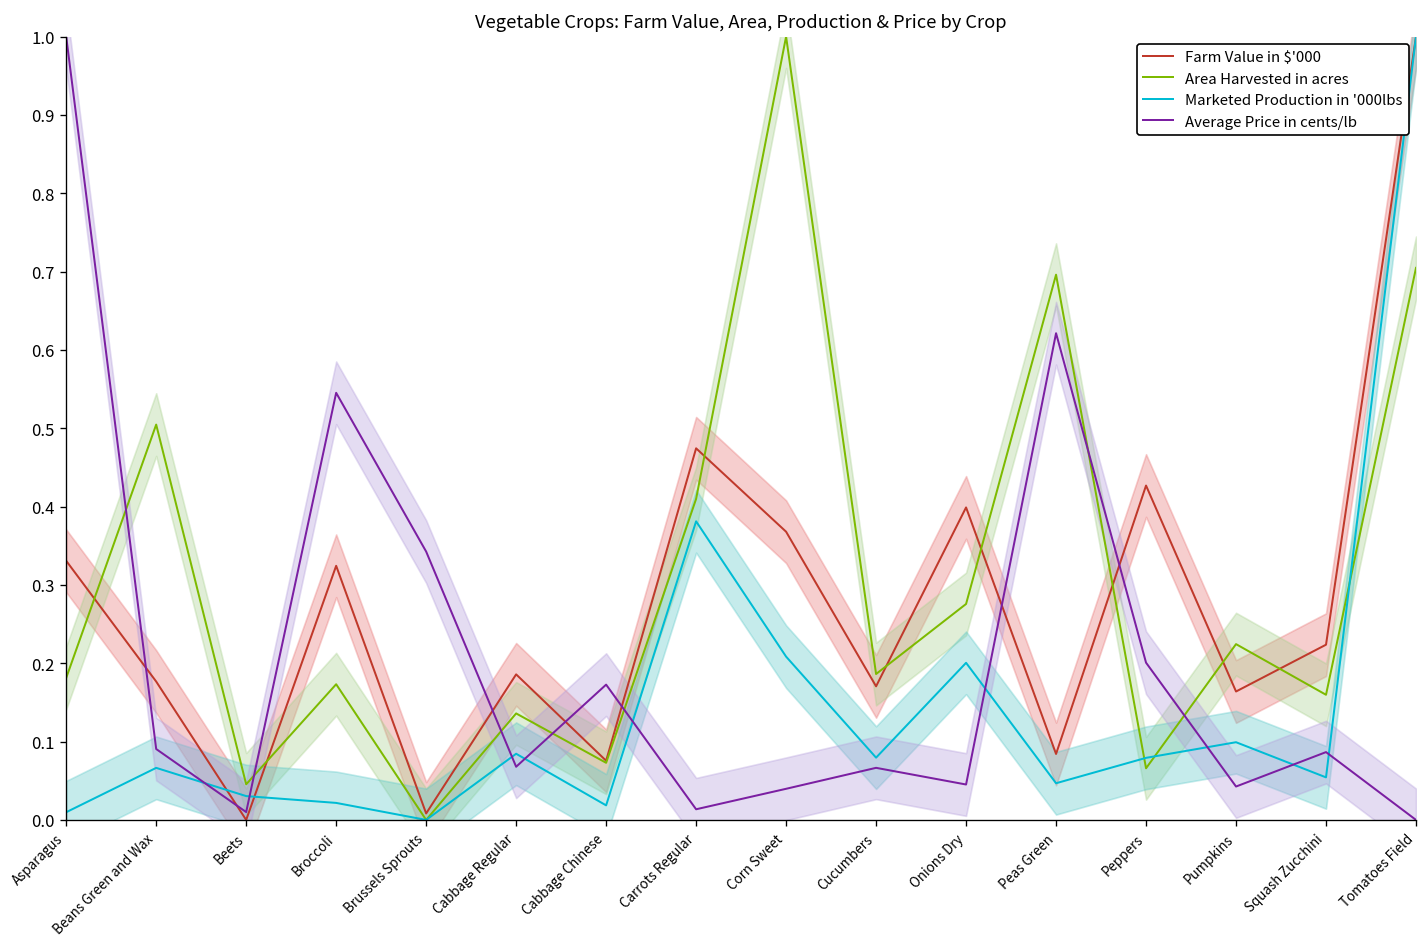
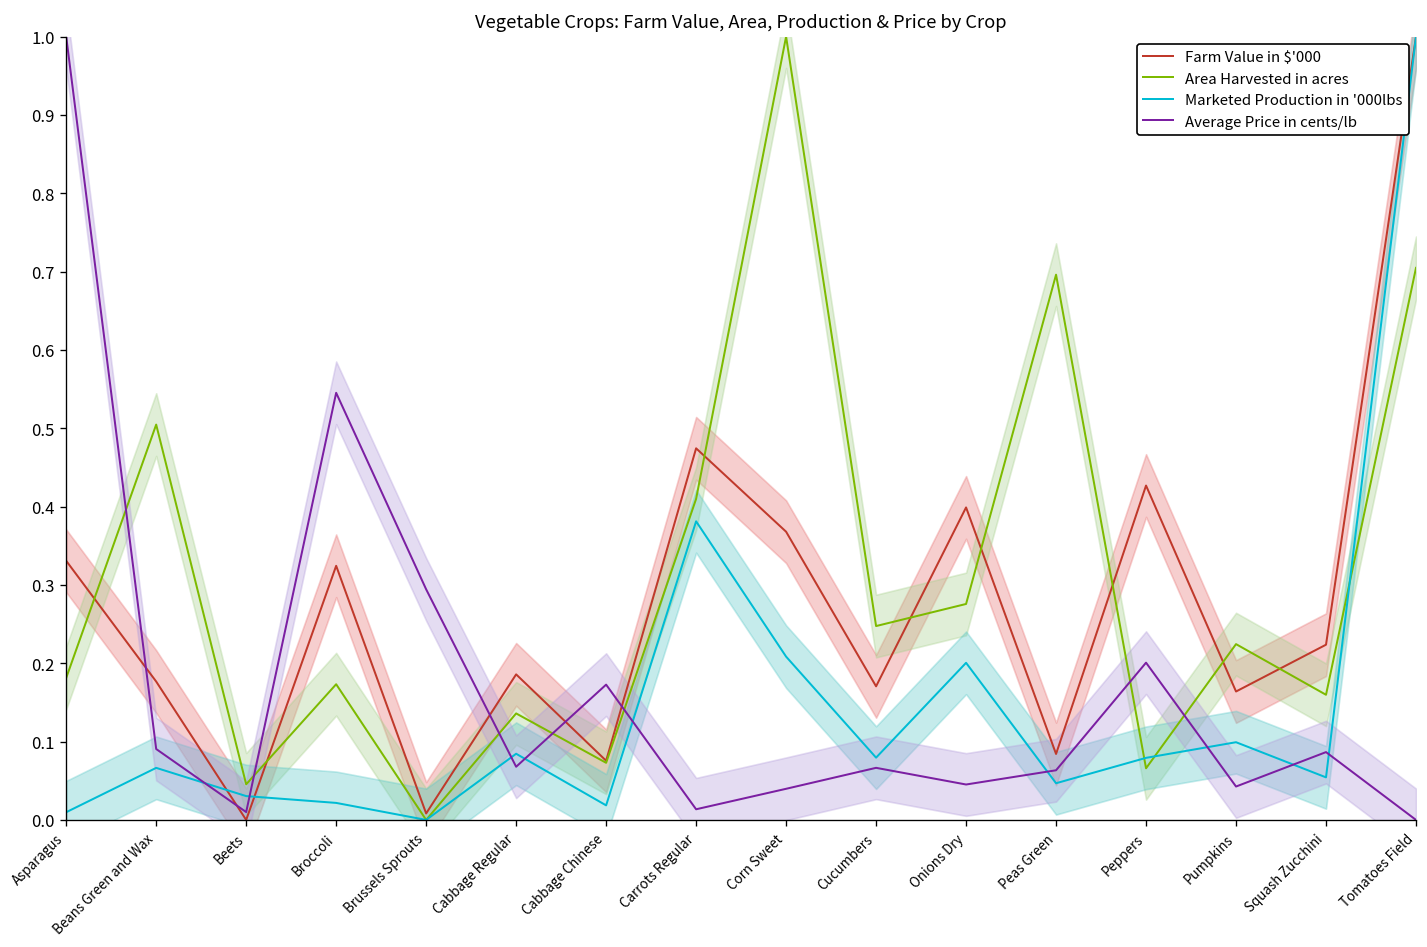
  {
    "Farm Value in $'000": {
      "Asparagus": 0.33,
      "Beans Green and Wax": 0.18,
      "Beets": 0.00,
      "Broccoli": 0.32,
      "Brussels Sprouts": 0.01,
      "Cabbage Regular": 0.19,
      "Carrots Regular": 0.47,
      "Corn Sweet": 0.37,
      "Cucumbers": 0.17,
      "Onions Dry": 0.40,
      "Peppers": 0.43,
      "Pumpkins": 0.16,
      "Squash Zucchini": 0.22
    },
    "Area Harvested in acres": {
      "Asparagus": 0.18,
      "Beans Green and Wax": 0.50,
      "Beets": 0.05,
      "Broccoli": 0.17,
      "Cabbage Regular": 0.14,
      "Carrots Regular": 0.41,
      "Corn Sweet": 1.00,
-     "Cucumbers": 0.19,
+     "Cucumbers": 0.25,
      "Onions Dry": 0.28,
      "Peas Green": 0.70,
      "Peppers": 0.07,
      "Pumpkins": 0.22,
      "Squash Zucchini": 0.16,
      "Tomatoes Field": 0.70
    },
    "Marketed Production in '000lbs": {
      "Asparagus": 0.01,
      "Beans Green and Wax": 0.07,
      "Beets": 0.03,
      "Broccoli": 0.02,
      "Cabbage Regular": 0.08,
      "Cabbage Chinese": 0.02,
      "Carrots Regular": 0.38,
      "Corn Sweet": 0.21,
      "Cucumbers": 0.08,
      "Onions Dry": 0.20,
      "Peas Green": 0.05,
      "Peppers": 0.08,
      "Pumpkins": 0.10,
      "Squash Zucchini": 0.05
    },
    "Average Price in cents/lb": {
      "Asparagus": 1.00,
      "Beans Green and Wax": 0.09,
      "Beets": 0.01,
      "Broccoli": 0.55,
-     "Brussels Sprouts": 0.34,
+     "Brussels Sprouts": 0.29,
      "Cabbage Regular": 0.07,
      "Cabbage Chinese": 0.17,
      "Carrots Regular": 0.01,
      "Corn Sweet": 0.04,
      "Cucumbers": 0.07,
      "Onions Dry": 0.05,
-     "Peas Green": 0.62,
+     "Peas Green": 0.06,
      "Peppers": 0.20,
      "Pumpkins": 0.04,
      "Squash Zucchini": 0.09,
      "Tomatoes Field": 0.00
    }
  }
